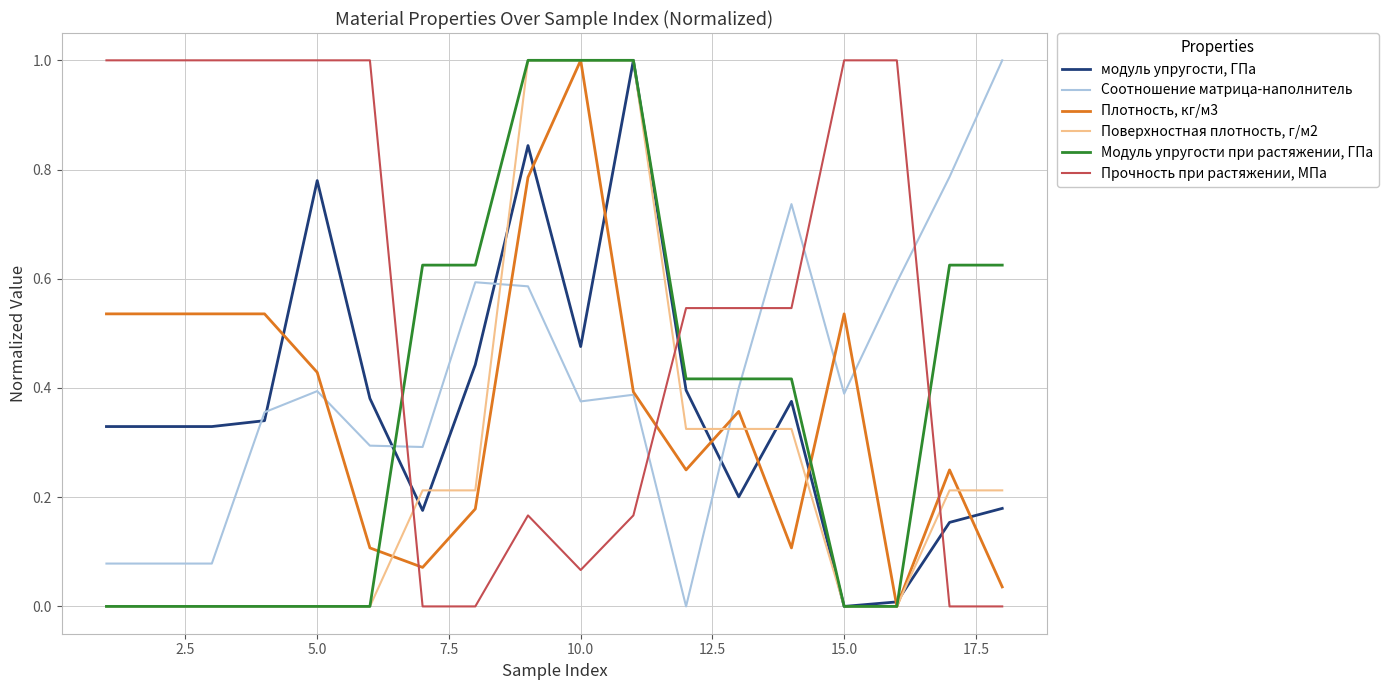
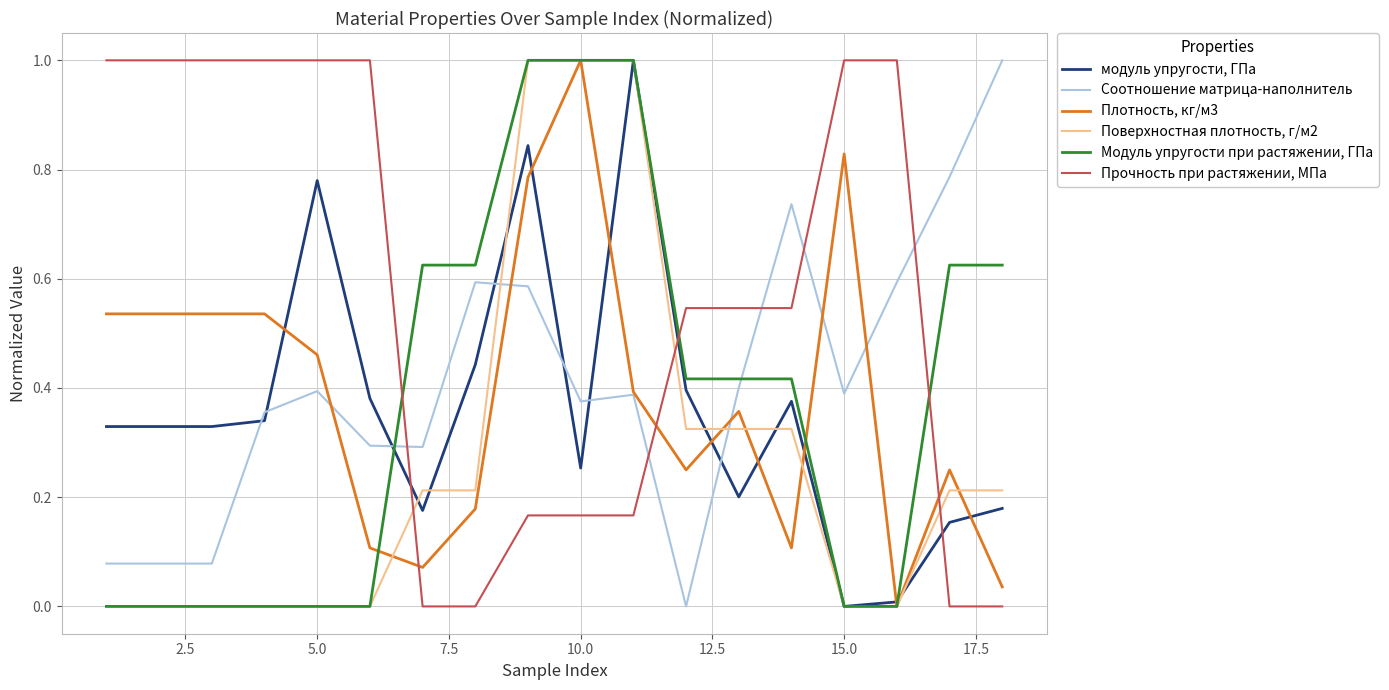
  {
    "модуль упругости, ГПа": {
      "5.0": 0.78,
-     "10.0": 0.48
+     "10.0": 0.25
    },
    "Соотношение матрица-наполнитель": {
      "5.0": 0.39,
      "10.0": 0.38,
      "15.0": 0.39
    },
    "Плотность, кг/м3": {
-     "5.0": 0.43,
-     "15.0": 0.54
+     "5.0": 0.46,
+     "15.0": 0.83
    },
    "Прочность при растяжении, МПа": {
      "5.0": 1.00,
-     "10.0": 0.07,
+     "10.0": 0.17,
      "15.0": 1.00
    }
  }
